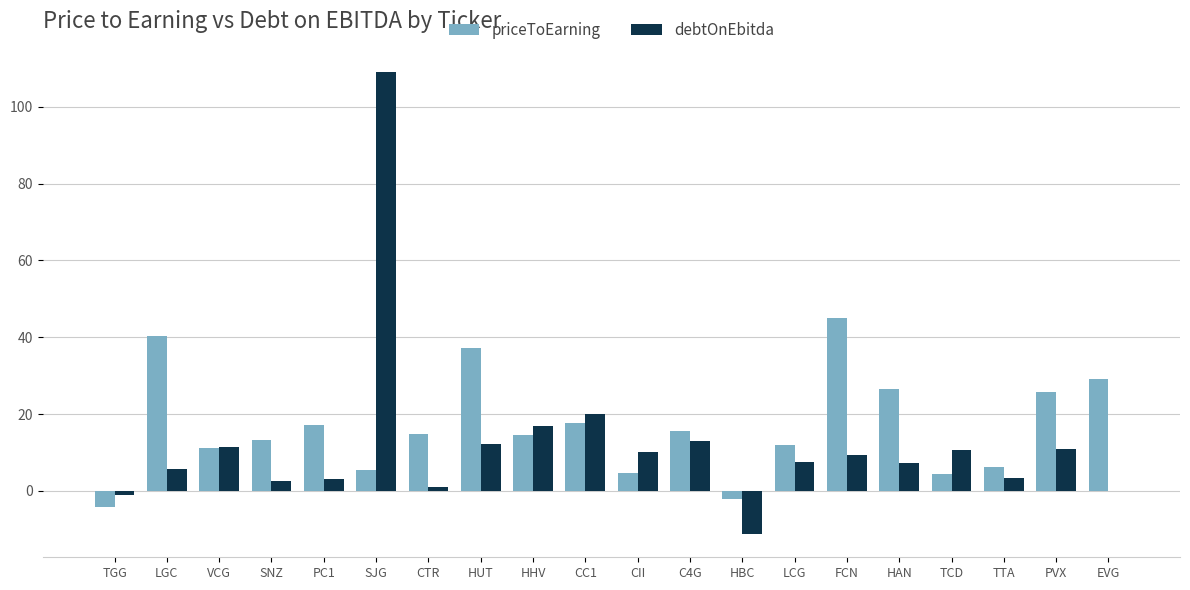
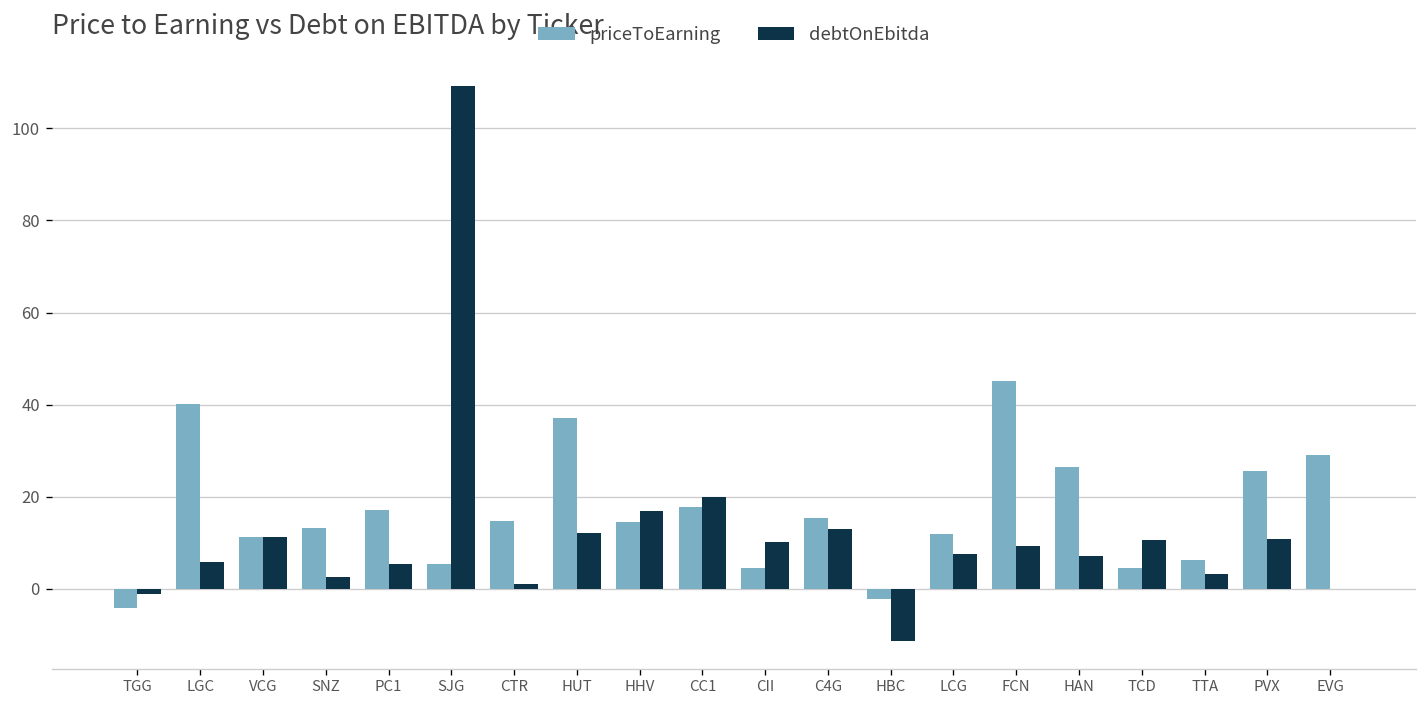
  {
    "priceToEarning": {
      "TGG": -4,
      "LGC": 40,
      "VCG": 11,
      "SNZ": 13,
      "PC1": 17,
      "SJG": 6,
      "CTR": 15,
      "HUT": 37,
      "HHV": 15,
      "CC1": 18,
      "CII": 5,
      "C4G": 16,
      "HBC": -2,
      "LCG": 12,
      "FCN": 45,
      "HAN": 26,
      "TCD": 5,
      "TTA": 6,
      "PVX": 26,
      "EVG": 29
    },
    "debtOnEbitda": {
      "TGG": -1,
      "LGC": 6,
      "VCG": 11,
      "SNZ": 3,
-     "PC1": 3,
+     "PC1": 5,
      "SJG": 109,
      "CTR": 1,
      "HUT": 12,
      "HHV": 17,
      "CC1": 20,
      "CII": 10,
      "C4G": 13,
      "HBC": -11,
      "LCG": 8,
      "FCN": 9,
      "HAN": 7,
      "TCD": 11,
      "TTA": 3,
      "PVX": 11,
      "EVG": 0
    }
  }
